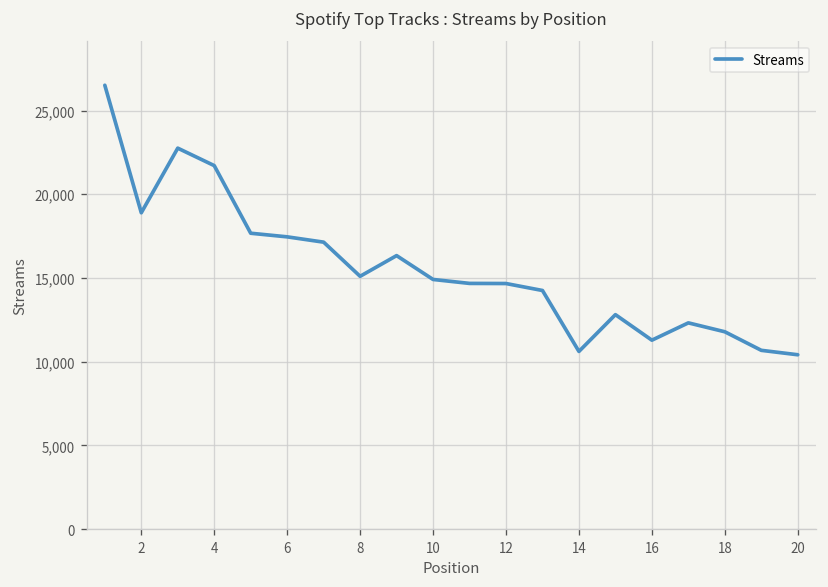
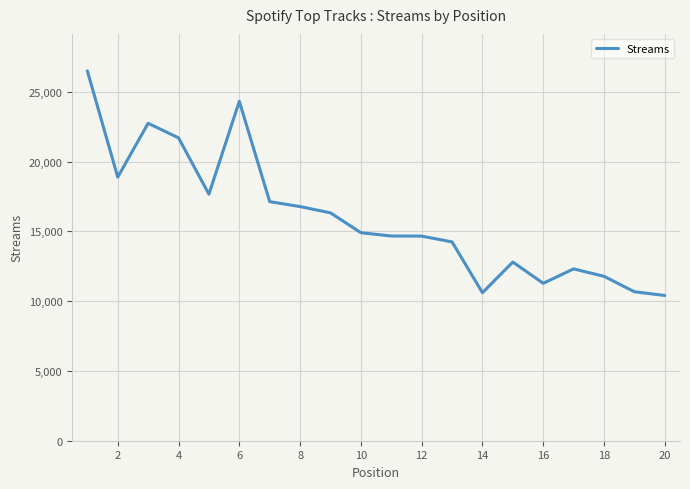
  {
    "2": "18,900",
    "4": "21,700",
-   "6": "17,500",
-   "8": "15,100",
+   "6": "24,300",
+   "8": "16,800",
    "10": "14,900",
    "12": "14,700",
    "14": "10,600",
    "16": "11,300",
    "18": "11,800",
    "20": "10,400"
  }
